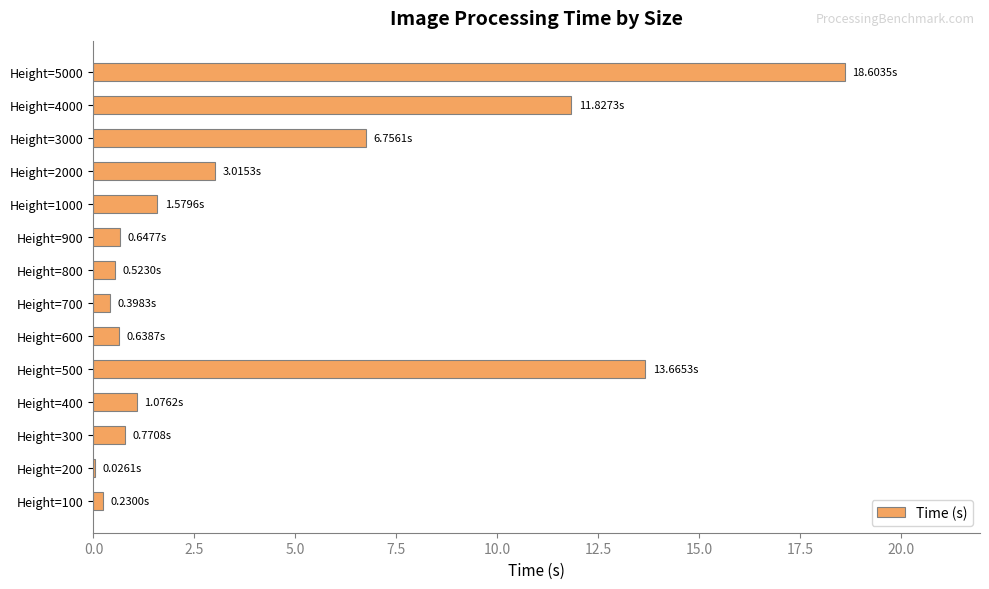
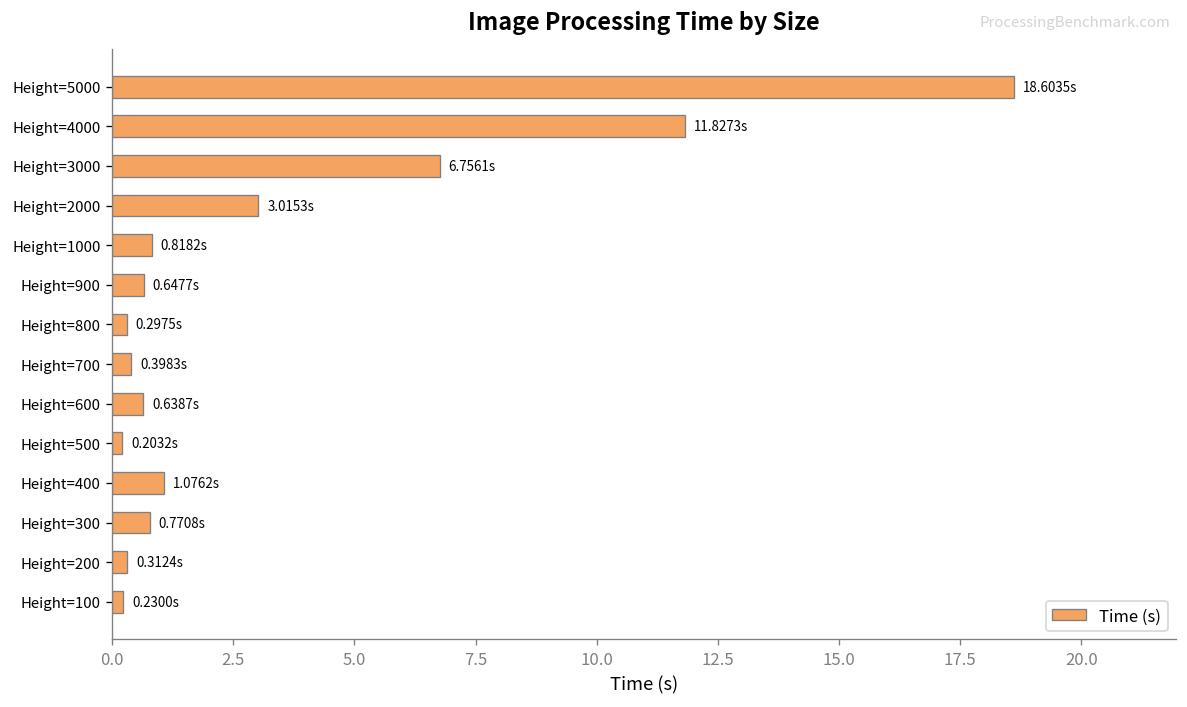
  {
    "Height=5000": "18.6035s",
    "Height=4000": "11.8273s",
    "Height=3000": "6.7561s",
    "Height=2000": "3.0153s",
-   "Height=1000": "1.5796s",
+   "Height=1000": "0.8182s",
    "Height=900": "0.6477s",
-   "Height=800": "0.5230s",
+   "Height=800": "0.2975s",
    "Height=700": "0.3983s",
    "Height=600": "0.6387s",
-   "Height=500": "13.6653s",
+   "Height=500": "0.2032s",
    "Height=400": "1.0762s",
    "Height=300": "0.7708s",
-   "Height=200": "0.0261s",
+   "Height=200": "0.3124s",
    "Height=100": "0.2300s"
  }
